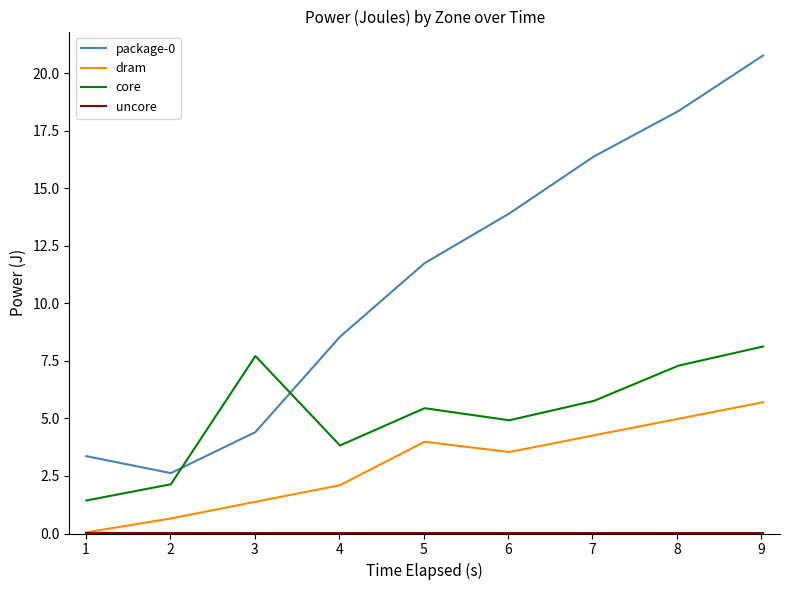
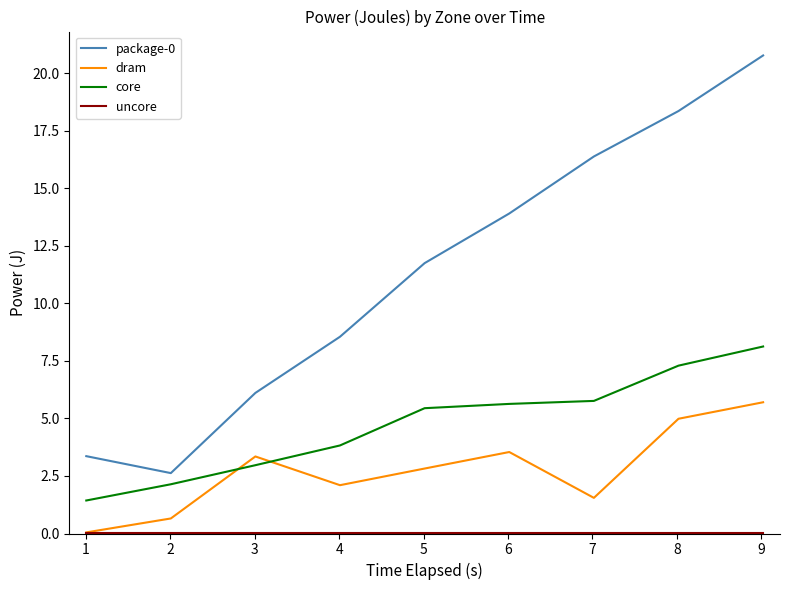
  {
    "package-0": {
      "1": 3.4,
      "2": 2.6,
-     "3": 4.4,
+     "3": 6.1,
      "4": 8.5,
      "5": 11.7,
      "6": 13.9,
      "7": 16.4
    },
    "dram": {
      "2": 0.7,
-     "3": 1.4,
+     "3": 3.3,
      "4": 2.1,
-     "5": 4.0,
+     "5": 2.8,
      "6": 3.5,
-     "7": 4.3
+     "7": 1.5
    },
    "core": {
      "1": 1.4,
      "2": 2.1,
-     "3": 7.7,
+     "3": 3.0,
      "4": 3.8,
      "5": 5.4,
-     "6": 4.9,
+     "6": 5.6,
      "7": 5.8
    },
    "uncore": {
      "2": 0.0,
      "3": 0.0,
      "4": 0.0,
      "5": 0.0,
      "6": 0.0,
      "7": 0.0
    }
  }
